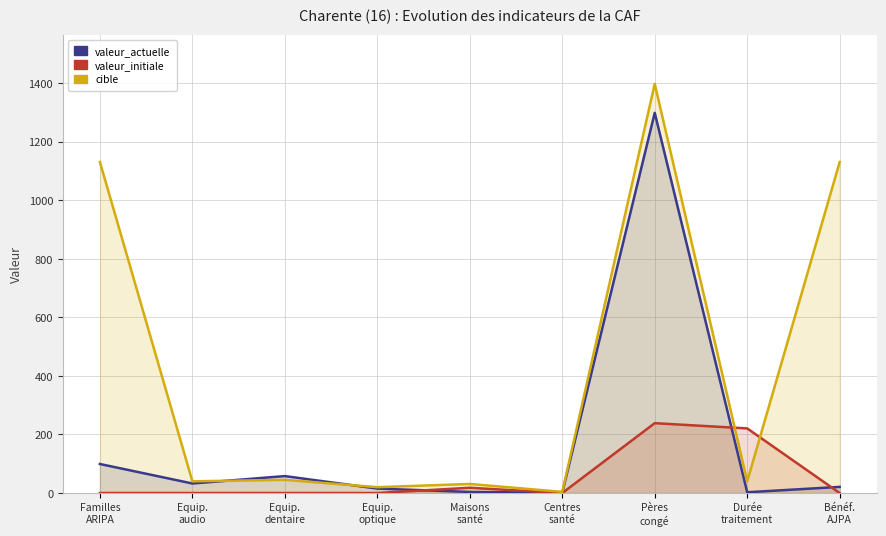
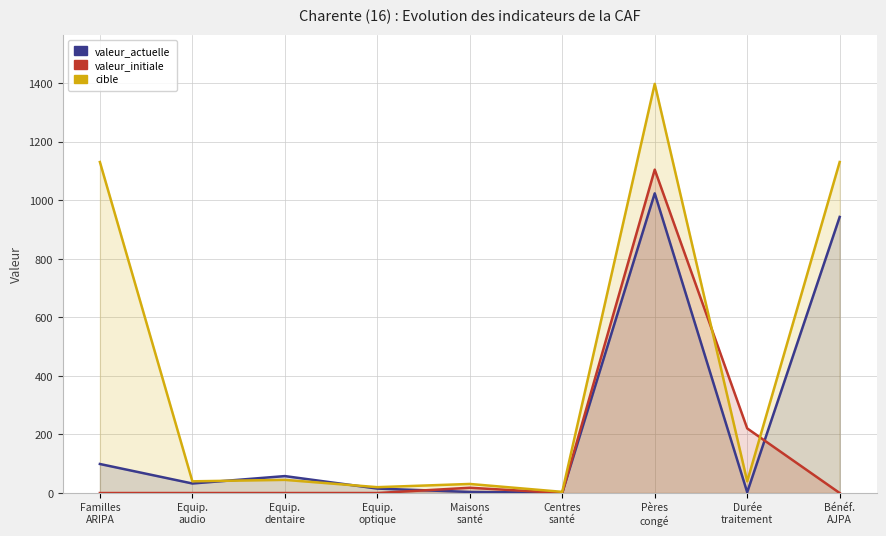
  {
    "valeur_actuelle": {
      "Familles ARIPA": 100,
      "Equip. dentaire": 60,
      "Maisons santé": 0,
-     "Pères congé": 1300,
+     "Pères congé": 1020,
      "Durée traitement": 0,
-     "Bénéf. AJPA": 20
+     "Bénéf. AJPA": 940
    },
    "valeur_initiale": {
      "Familles ARIPA": 0,
      "Equip. audio": 0,
      "Equip. dentaire": 0,
      "Equip. optique": 0,
      "Maisons santé": 20,
-     "Pères congé": 240,
+     "Pères congé": 1110,
      "Durée traitement": 220,
      "Bénéf. AJPA": 0
    },
    "cible": {
      "Familles ARIPA": 1130,
      "Equip. dentaire": 50,
      "Maisons santé": 30,
      "Pères congé": 1400,
      "Durée traitement": 40,
      "Bénéf. AJPA": 1130
    }
  }
